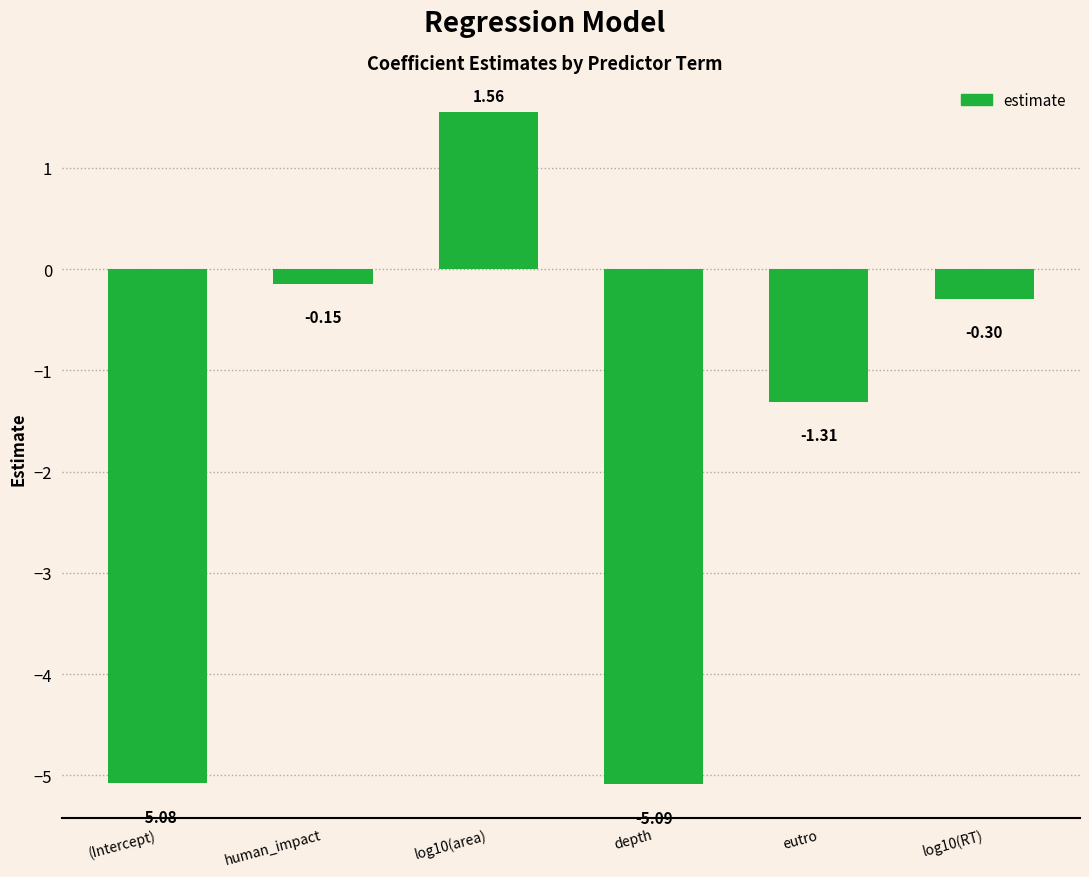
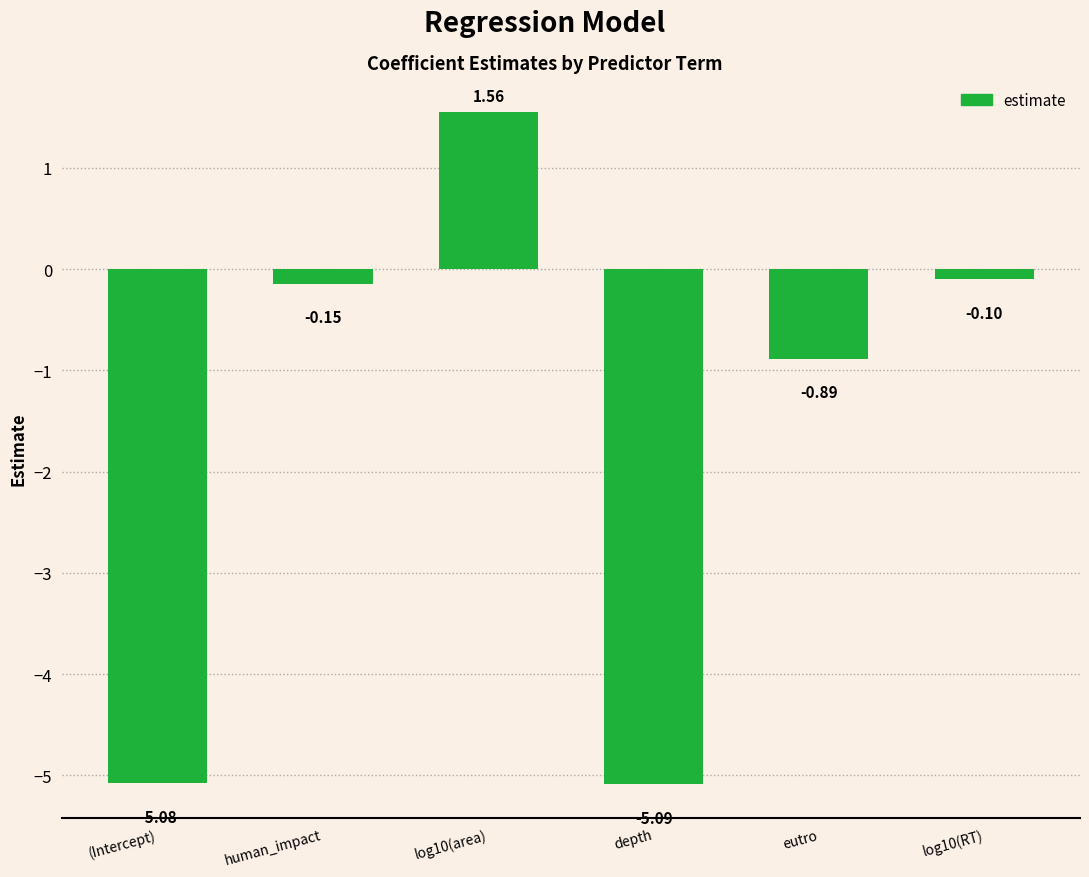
  {
    "log10(area)": 1.56,
-   "eutro": -1.31,
-   "log10(RT)": -0.30
+   "eutro": -0.89,
+   "log10(RT)": -0.10
  }
